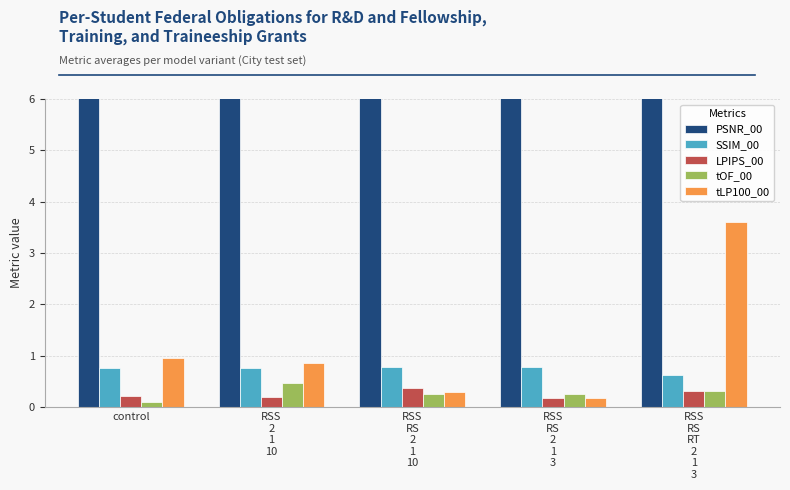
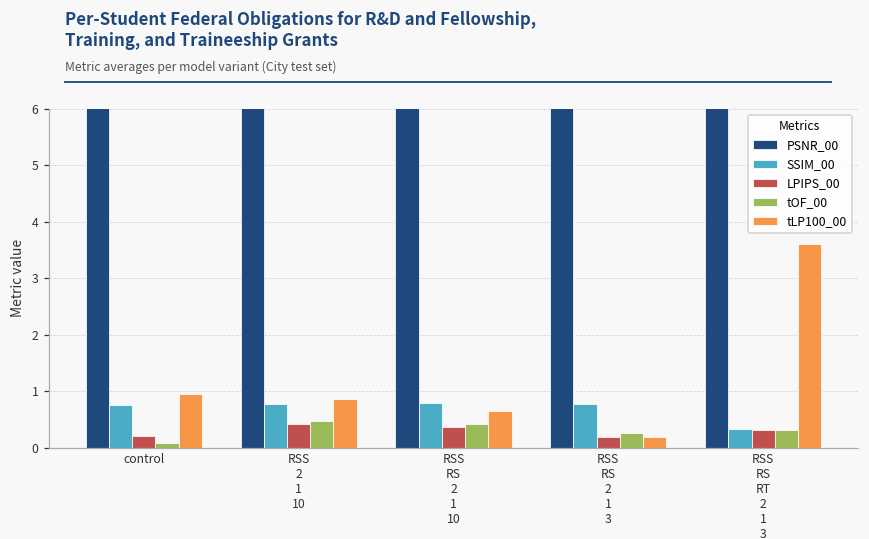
  {
    "SSIM_00": {
      "control": 0.8,
      "RSS 2 1 10": 0.8,
      "RSS RS 2 1 10": 0.8,
      "RSS RS 2 1 3": 0.8,
-     "RSS RS RT 2 1 3": 0.6
+     "RSS RS RT 2 1 3": 0.3
    },
    "LPIPS_00": {
      "control": 0.2,
-     "RSS 2 1 10": 0.2,
+     "RSS 2 1 10": 0.4,
      "RSS RS 2 1 10": 0.4,
      "RSS RS 2 1 3": 0.2,
      "RSS RS RT 2 1 3": 0.3
    },
    "tOF_00": {
      "control": 0.1,
      "RSS 2 1 10": 0.5,
-     "RSS RS 2 1 10": 0.3,
+     "RSS RS 2 1 10": 0.4,
      "RSS RS 2 1 3": 0.3,
      "RSS RS RT 2 1 3": 0.3
    },
    "tLP100_00": {
      "control": 1.0,
      "RSS 2 1 10": 0.9,
-     "RSS RS 2 1 10": 0.3,
+     "RSS RS 2 1 10": 0.6,
      "RSS RS 2 1 3": 0.2,
      "RSS RS RT 2 1 3": 3.6
    }
  }
